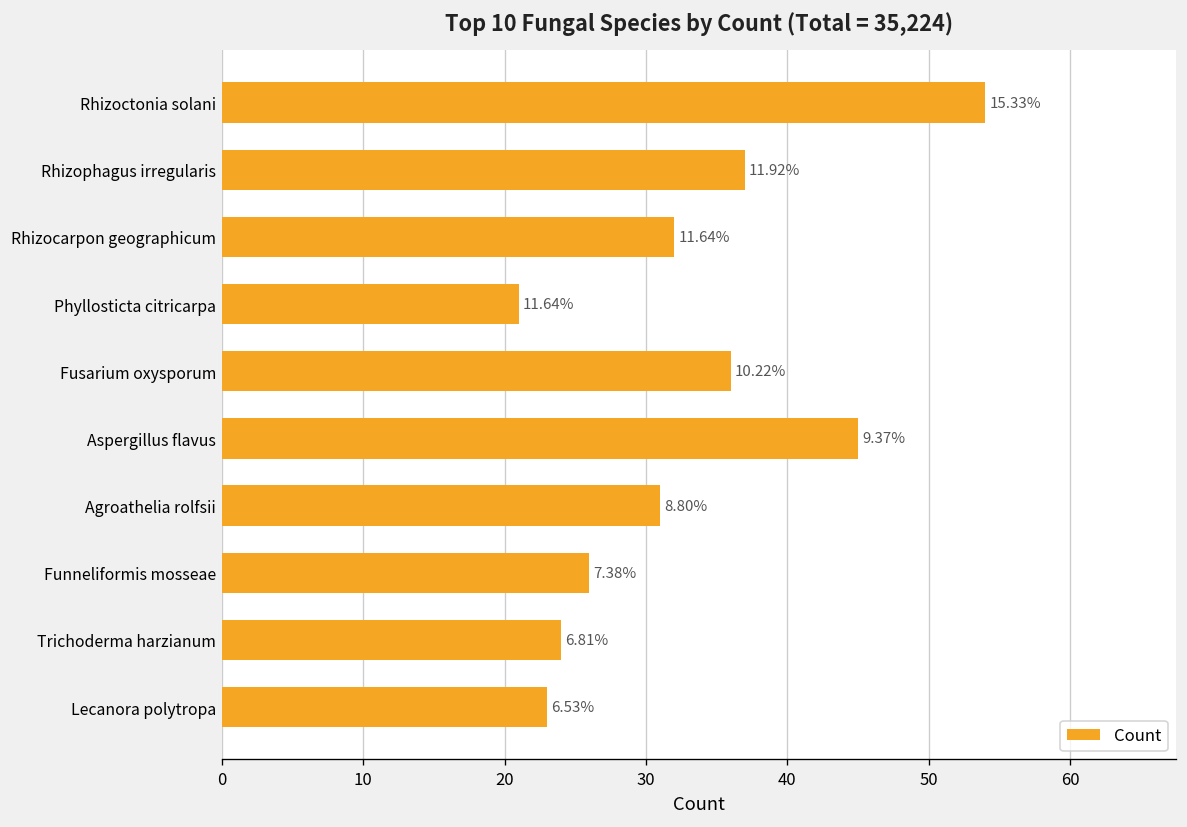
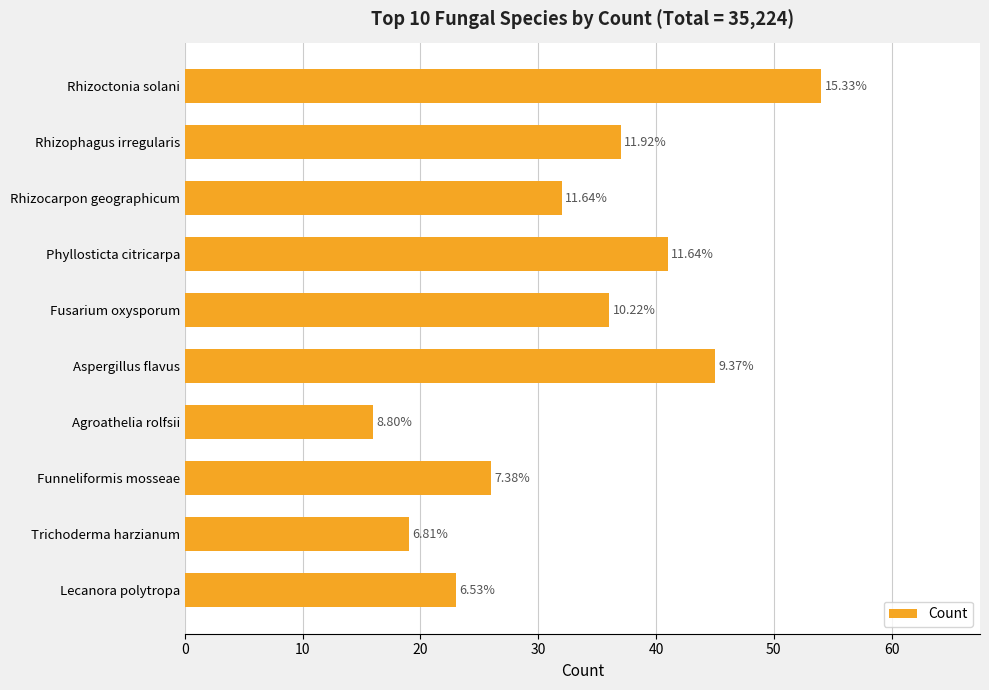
  {
-   "Phyllosticta citricarpa": 21,
-   "Agroathelia rolfsii": 31,
-   "Trichoderma harzianum": 24
+   "Phyllosticta citricarpa": 41,
+   "Agroathelia rolfsii": 16,
+   "Trichoderma harzianum": 19
  }
